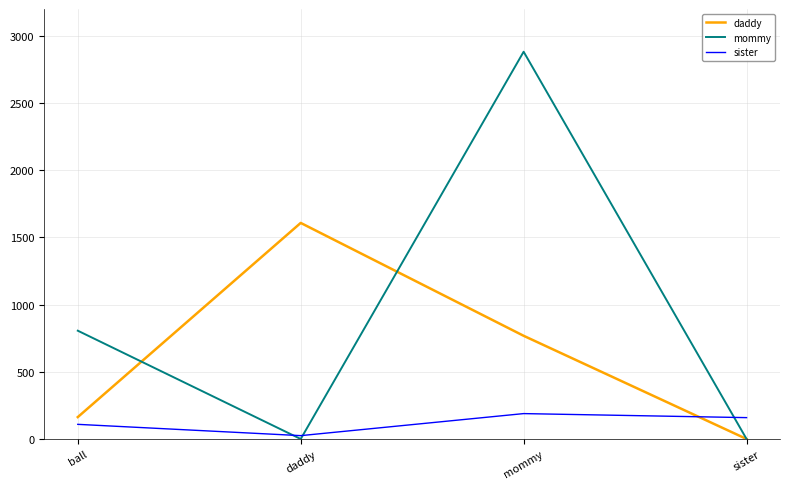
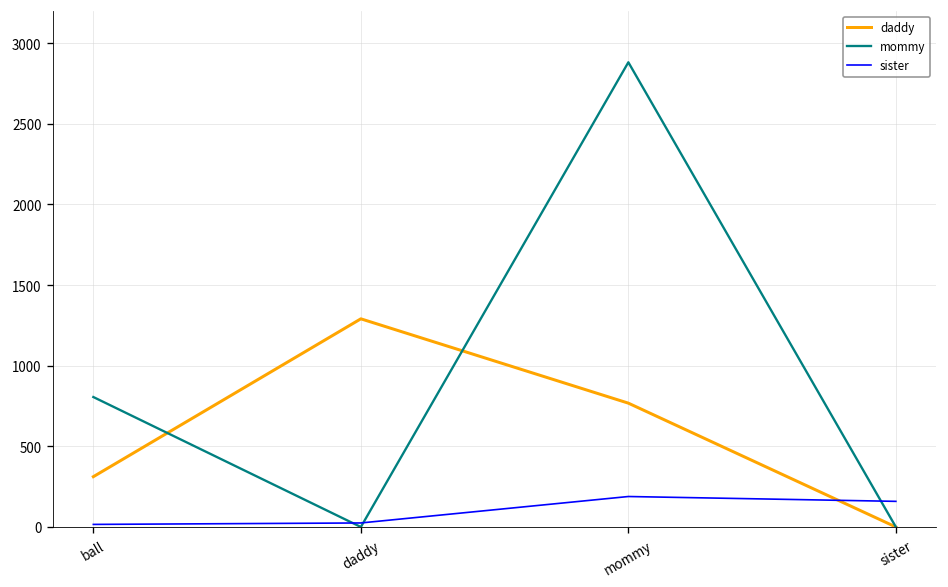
  {
    "daddy": {
-     "ball": 160,
-     "daddy": 1610,
+     "ball": 310,
+     "daddy": 1290,
      "mommy": 770
    },
    "mommy": {
      "ball": 810,
      "daddy": 0,
      "mommy": 2880
    },
    "sister": {
-     "ball": 110,
+     "ball": 20,
      "daddy": 30,
      "mommy": 190,
      "sister": 160
    }
  }
